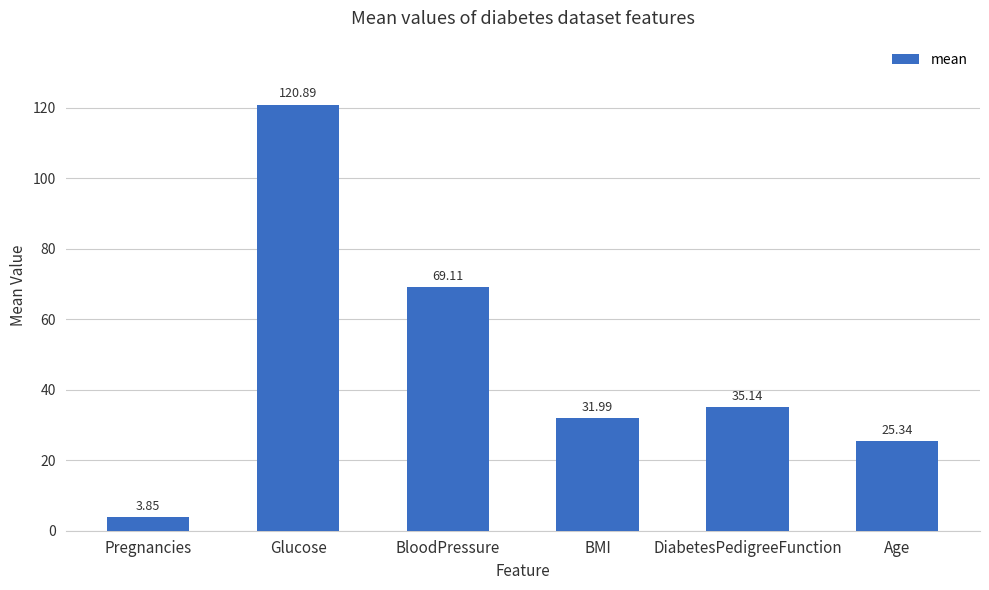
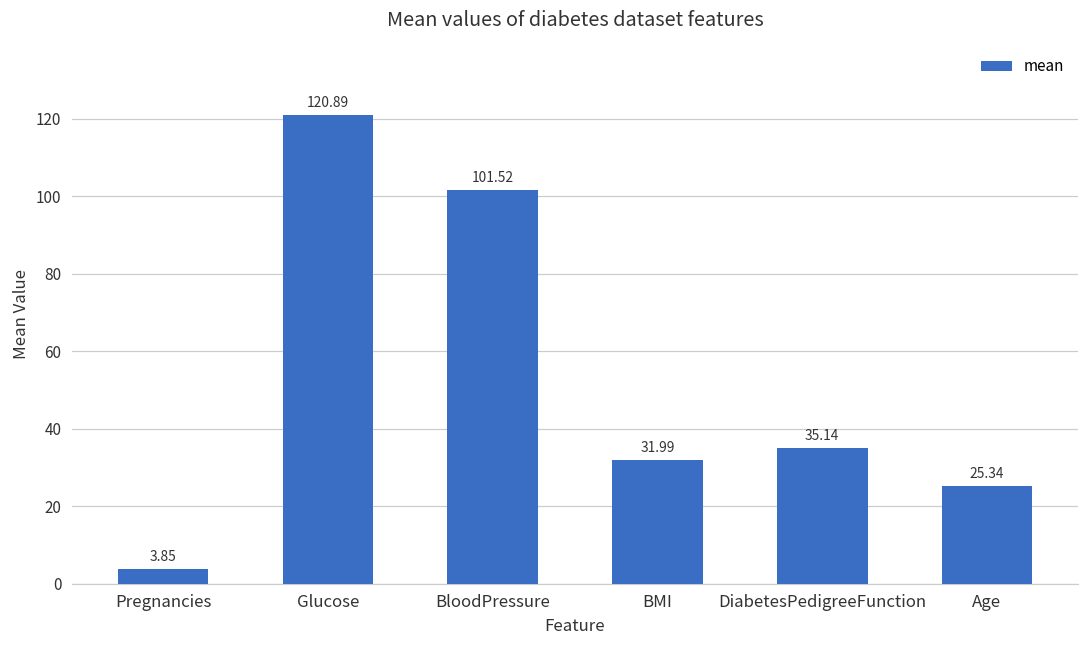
  {
    "Pregnancies": 3.85,
    "Glucose": 120.89,
-   "BloodPressure": 69.11,
+   "BloodPressure": 101.52,
    "BMI": 31.99,
    "DiabetesPedigreeFunction": 35.14,
    "Age": 25.34
  }
